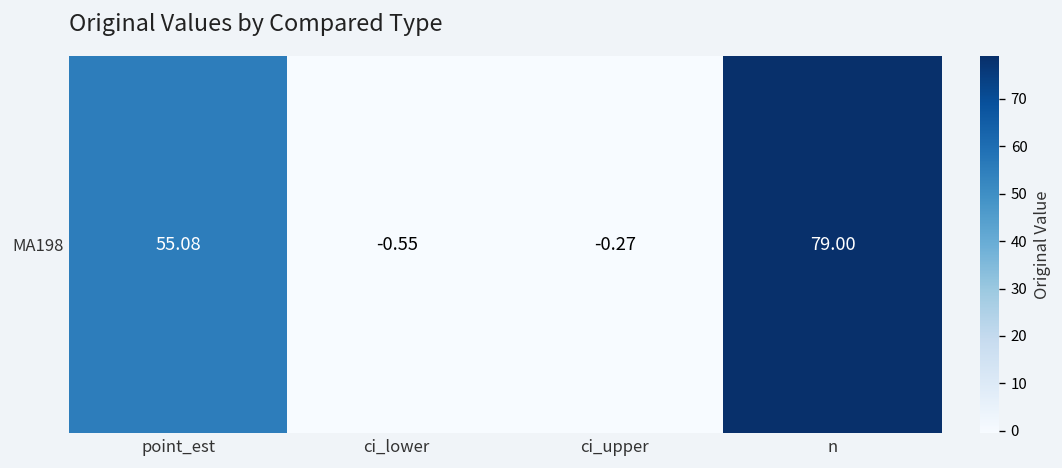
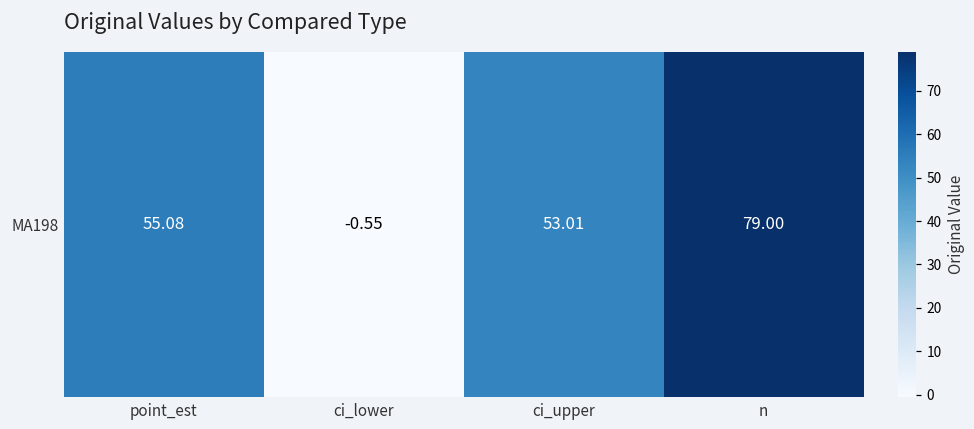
  {
    "MA198": {
      "point_est": 55.08,
      "ci_lower": -0.55,
-     "ci_upper": -0.27,
+     "ci_upper": 53.01,
      "n": 79.00
    }
  }
